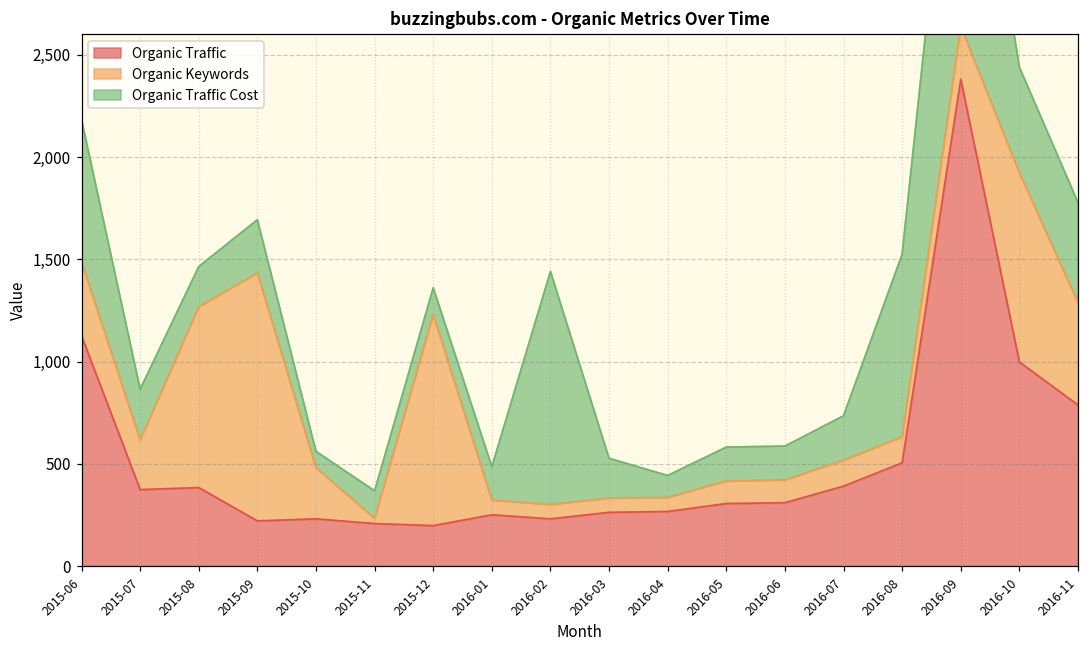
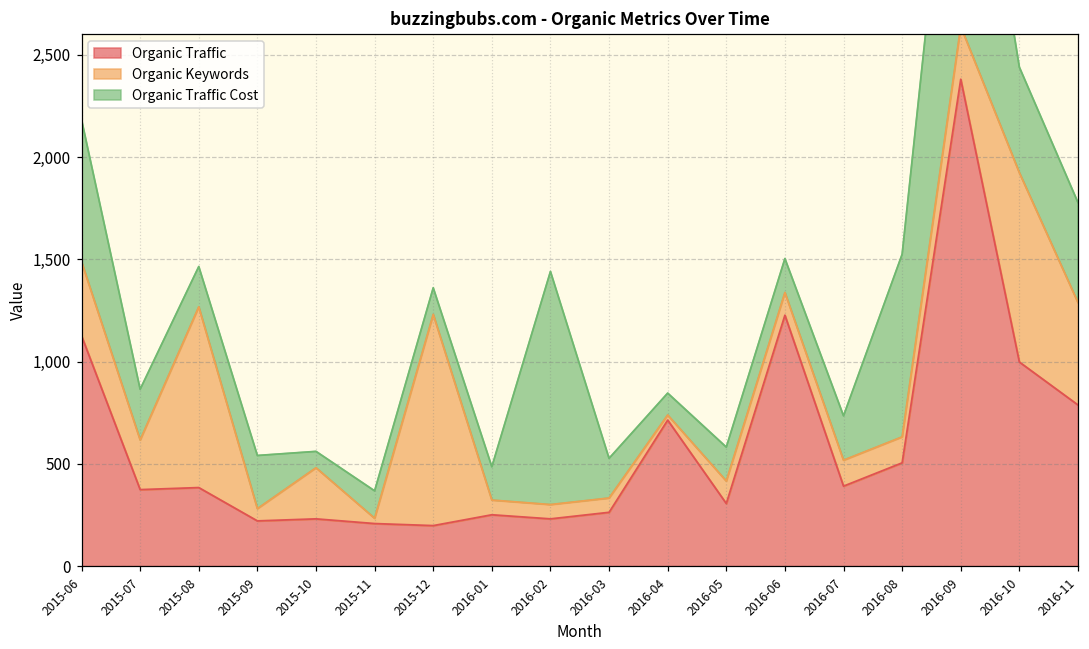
  {
    "Organic Traffic": {
      "2015-06": "1,130",
      "2015-07": "370",
      "2015-08": "380",
      "2015-09": "220",
      "2015-10": "230",
      "2015-11": "210",
      "2015-12": "200",
      "2016-01": "250",
      "2016-02": "230",
      "2016-03": "260",
-     "2016-04": "270",
+     "2016-04": "710",
      "2016-05": "310",
-     "2016-06": "310",
+     "2016-06": "1,230",
      "2016-07": "390",
      "2016-08": "510",
      "2016-09": "2,380",
      "2016-10": "1,000",
      "2016-11": "790"
    },
    "Organic Keywords": {
      "2015-06": "360",
      "2015-07": "240",
      "2015-08": "880",
-     "2015-09": "1,210",
+     "2015-09": "60",
      "2015-10": "250",
      "2015-11": "30",
      "2015-12": "1,030",
      "2016-01": "70",
      "2016-02": "70",
      "2016-03": "70",
-     "2016-04": "70",
+     "2016-04": "30",
      "2016-05": "110",
      "2016-06": "110",
      "2016-07": "130",
      "2016-08": "130",
      "2016-10": "930",
      "2016-11": "500"
    },
    "Organic Traffic Cost": {
      "2015-06": "700",
      "2015-07": "250",
      "2015-08": "200",
      "2015-09": "260",
      "2015-10": "80",
      "2015-11": "130",
      "2015-12": "130",
      "2016-01": "160",
      "2016-02": "1,140",
      "2016-03": "190",
      "2016-04": "110",
      "2016-05": "170",
      "2016-06": "170",
      "2016-07": "220",
      "2016-08": "890",
      "2016-10": "520",
      "2016-11": "490"
    }
  }
